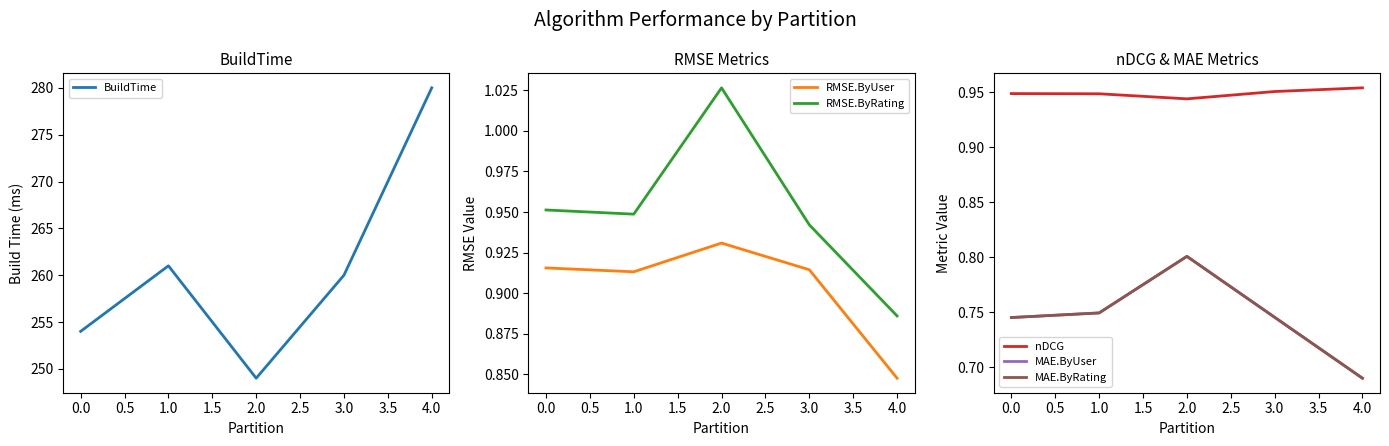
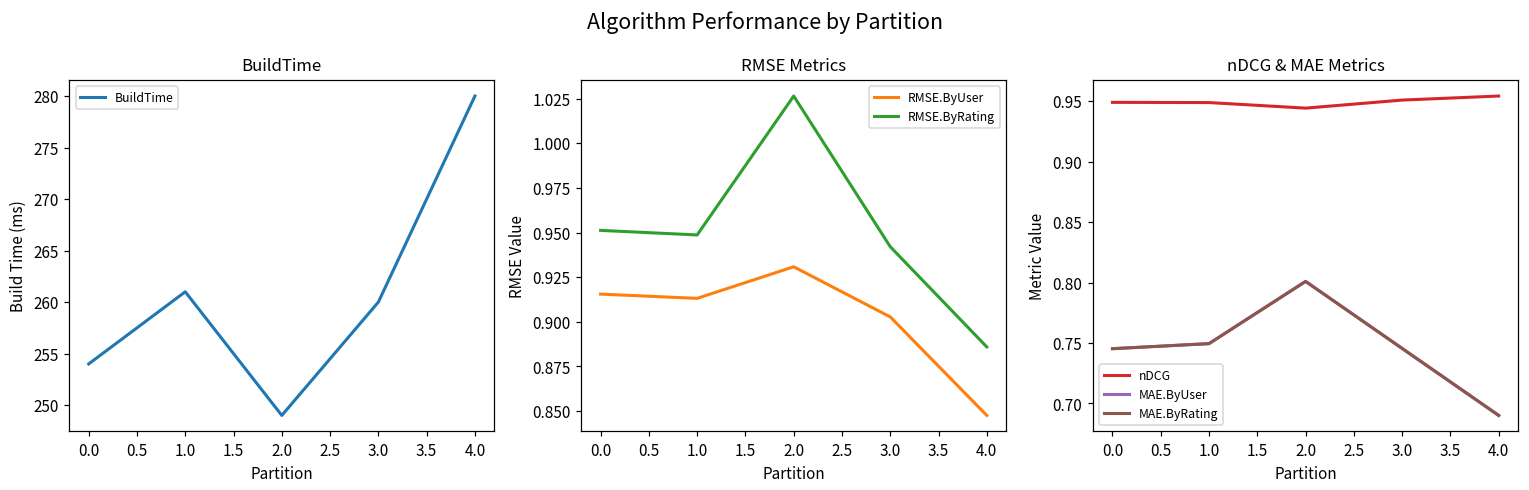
  {
    "BuildTime": {
      "0.0": 254,
      "1.0": 261,
      "2.0": 249,
      "3.0": 260,
      "4.0": 280
    },
    "RMSE Metrics": {
      "RMSE.ByUser": {
        "0.0": 0.916,
        "1.0": 0.913,
        "2.0": 0.931,
-       "3.0": 0.914,
+       "3.0": 0.903,
        "4.0": 0.848
      },
      "RMSE.ByRating": {
        "0.0": 0.951,
        "1.0": 0.949,
        "2.0": 1.027,
        "3.0": 0.942,
        "4.0": 0.886
      }
    },
    "nDCG & MAE Metrics": {
      "nDCG": {
        "0.0": 0.949,
        "1.0": 0.949,
        "2.0": 0.944,
        "3.0": 0.951,
        "4.0": 0.954
      },
      "MAE.ByRating": {
        "0.0": 0.745,
        "1.0": 0.749,
        "2.0": 0.801,
        "3.0": 0.745,
        "4.0": 0.690
      }
    }
  }
